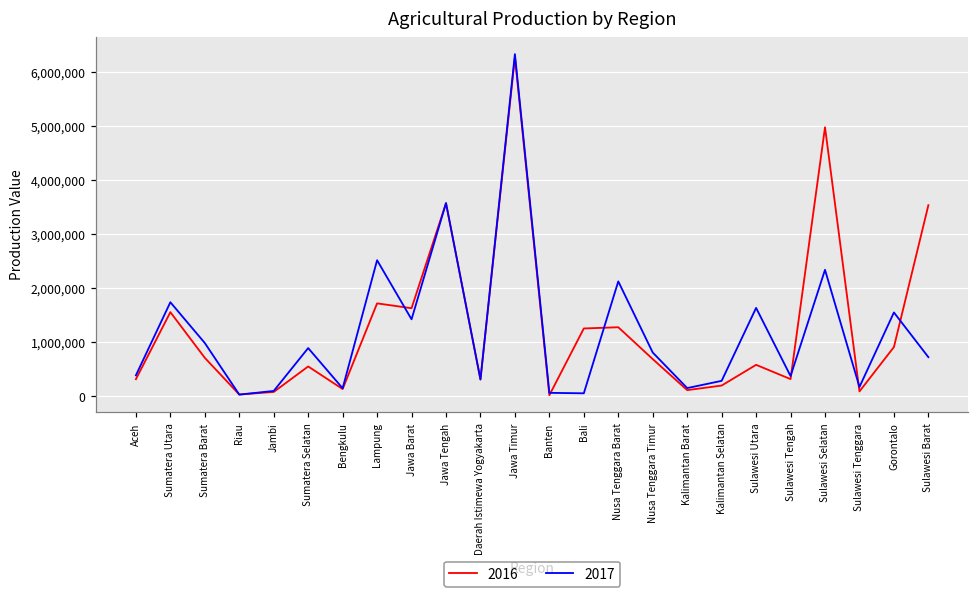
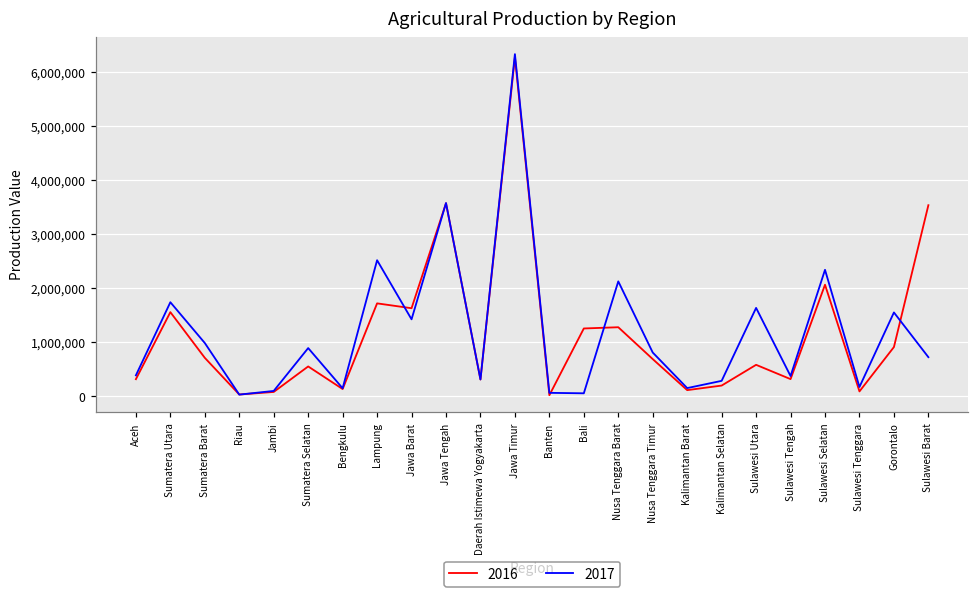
  {
    "2016": {
      "Aceh": "300,000",
      "Sumatera Utara": "1,600,000",
      "Sumatera Barat": "700,000",
      "Sumatera Selatan": "600,000",
      "Lampung": "1,700,000",
      "Jawa Barat": "1,600,000",
      "Jawa Timur": "6,300,000",
      "Bali": "1,300,000",
      "Nusa Tenggara Barat": "1,300,000",
      "Nusa Tenggara Timur": "700,000",
      "Kalimantan Selatan": "200,000",
      "Sulawesi Utara": "600,000",
      "Sulawesi Tengah": "300,000",
-     "Sulawesi Selatan": "5,000,000",
+     "Sulawesi Selatan": "2,100,000",
      "Sulawesi Tenggara": "100,000",
      "Gorontalo": "900,000",
      "Sulawesi Barat": "3,500,000"
    },
    "2017": {
      "Aceh": "400,000",
      "Sumatera Utara": "1,700,000",
      "Sumatera Barat": "1,000,000",
      "Sumatera Selatan": "900,000",
      "Lampung": "2,500,000",
      "Jawa Barat": "1,400,000",
      "Jawa Timur": "6,300,000",
      "Bali": "100,000",
      "Nusa Tenggara Barat": "2,100,000",
      "Nusa Tenggara Timur": "800,000",
      "Kalimantan Selatan": "300,000",
      "Sulawesi Utara": "1,600,000",
      "Sulawesi Tengah": "400,000",
      "Sulawesi Selatan": "2,300,000",
      "Sulawesi Tenggara": "200,000",
      "Gorontalo": "1,600,000",
      "Sulawesi Barat": "700,000"
    }
  }
